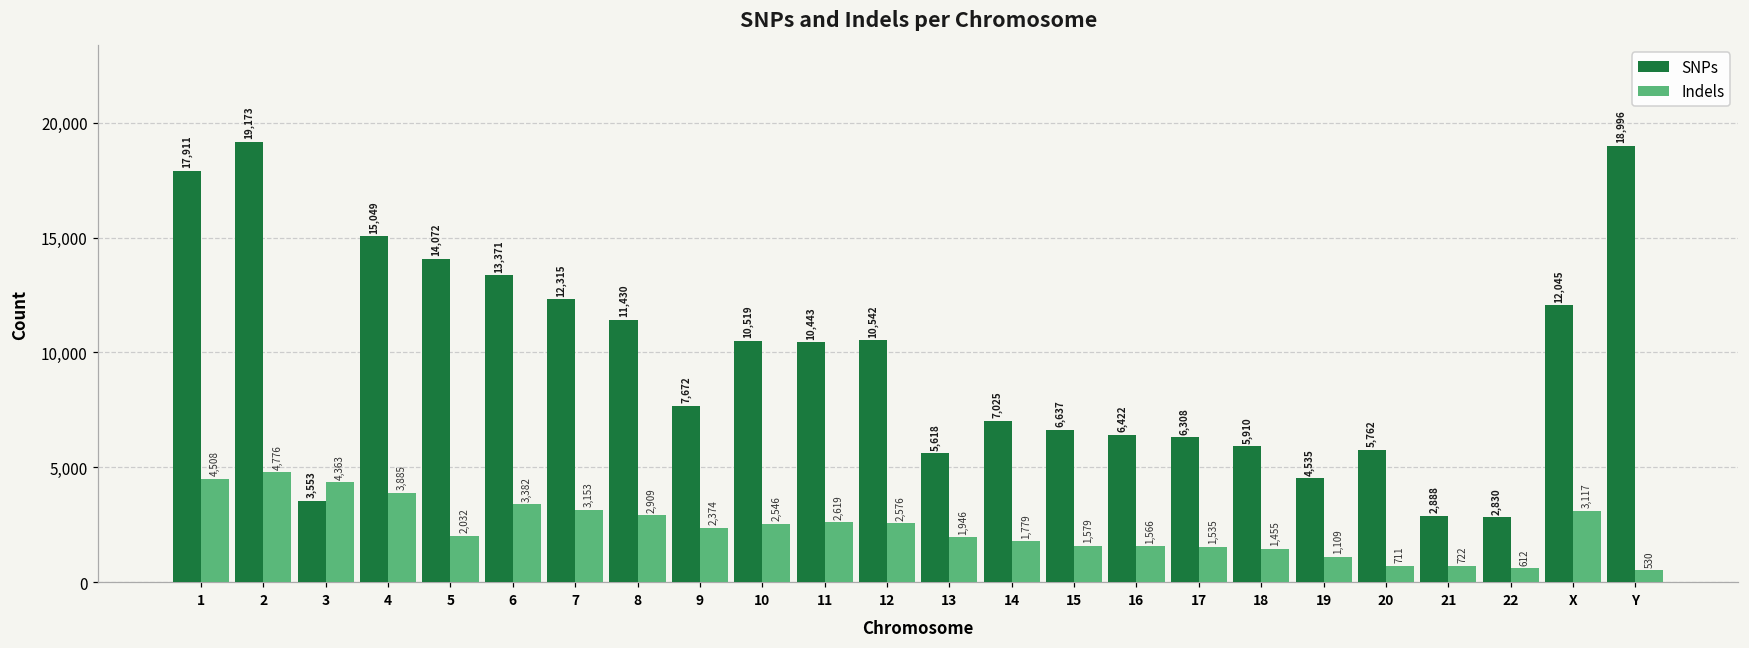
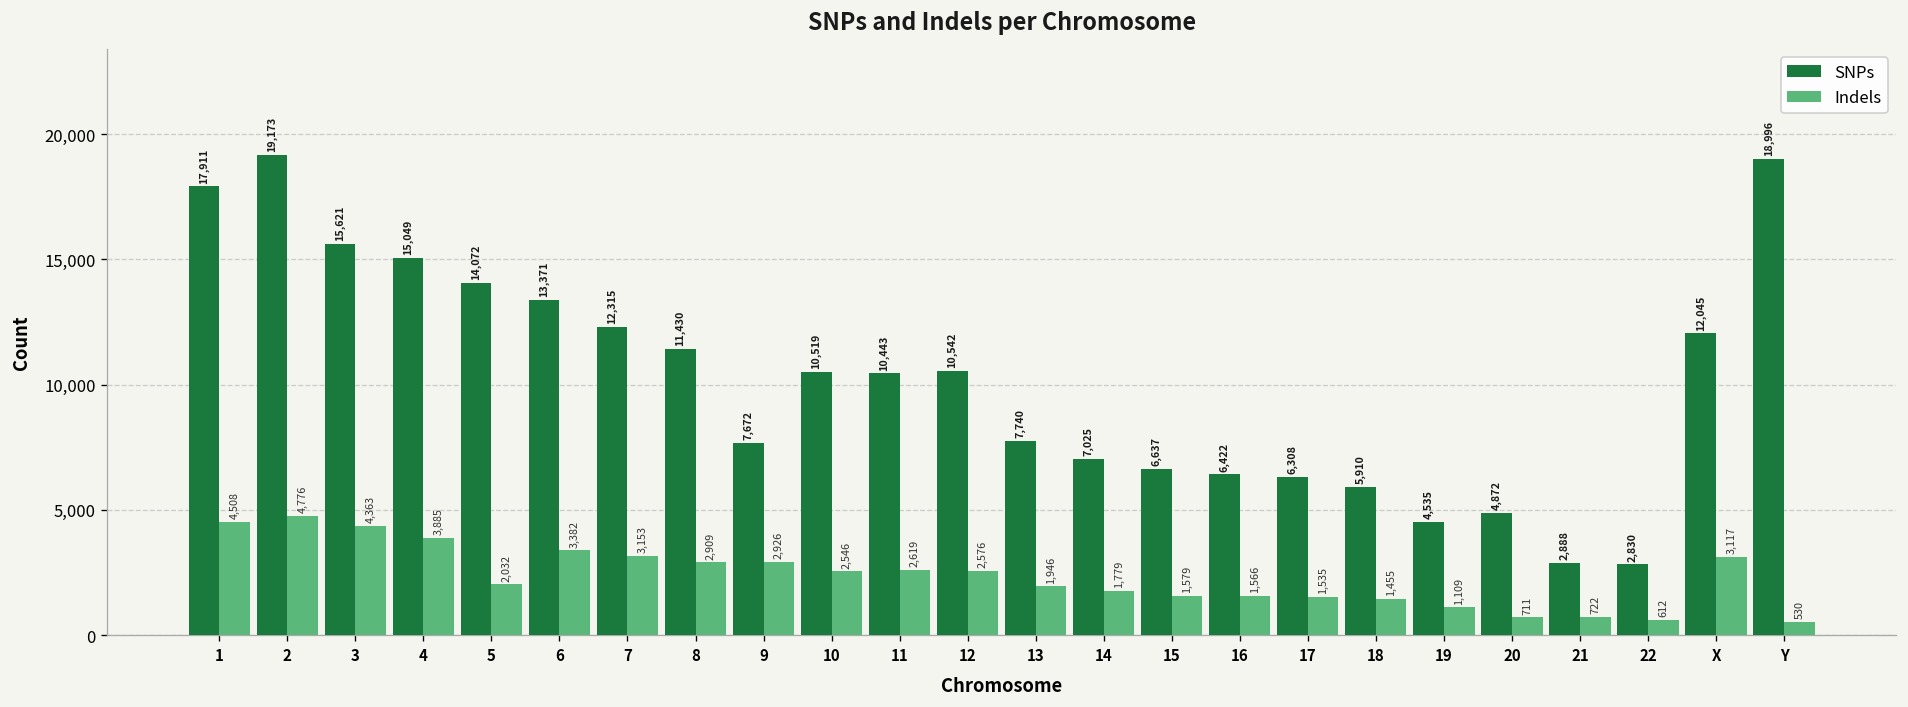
  {
    "SNPs": {
      "1": "17,911",
      "2": "19,173",
-     "3": "3,553",
+     "3": "15,621",
      "4": "15,049",
      "5": "14,072",
      "6": "13,371",
      "7": "12,315",
      "8": "11,430",
      "9": "7,672",
      "10": "10,519",
      "11": "10,443",
      "12": "10,542",
-     "13": "5,618",
+     "13": "7,740",
      "14": "7,025",
      "15": "6,637",
      "16": "6,422",
      "17": "6,308",
      "18": "5,910",
      "19": "4,535",
-     "20": "5,762",
+     "20": "4,872",
      "21": "2,888",
      "22": "2,830",
      "X": "12,045",
      "Y": "18,996"
    },
    "Indels": {
      "1": "4,508",
      "2": "4,776",
      "3": "4,363",
      "4": "3,885",
      "5": "2,032",
      "6": "3,382",
      "7": "3,153",
      "8": "2,909",
-     "9": "2,374",
+     "9": "2,926",
      "10": "2,546",
      "11": "2,619",
      "12": "2,576",
      "13": "1,946",
      "14": "1,779",
      "15": "1,579",
      "16": "1,566",
      "17": "1,535",
      "18": "1,455",
      "19": "1,109",
      "20": "711",
      "21": "722",
      "22": "612",
      "X": "3,117",
      "Y": "530"
    }
  }
